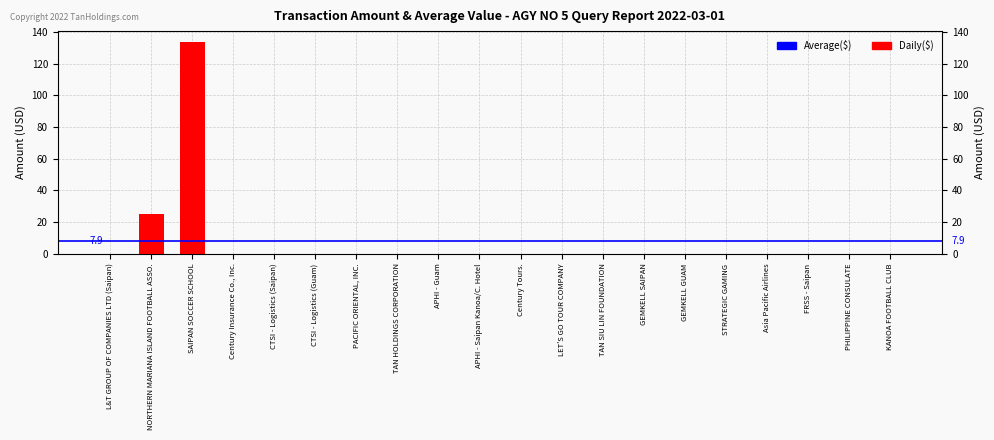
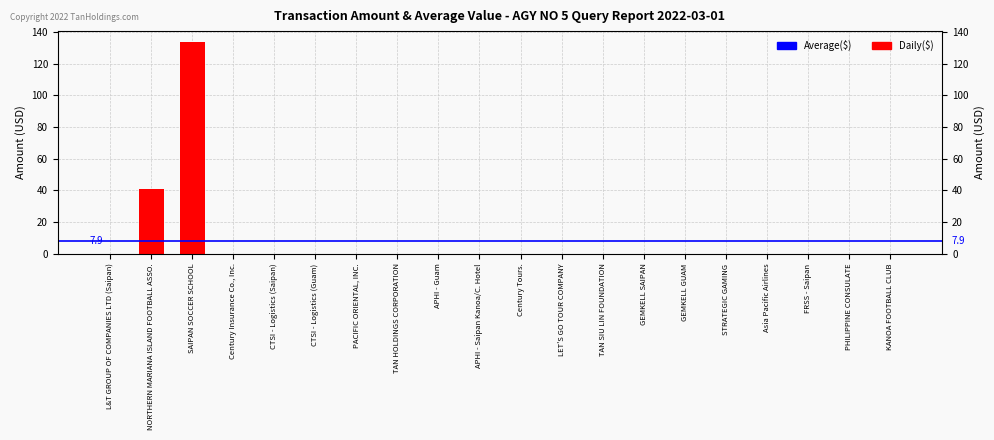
  {
-   "NORTHERN MARIANA ISLAND FOOTBALL ASSO.": 25,
+   "NORTHERN MARIANA ISLAND FOOTBALL ASSO.": 41,
    "SAIPAN SOCCER SCHOOL": 134,
    "Century Insurance Co., Inc.": 0,
    "CTSI - Logistics (Saipan)": 0,
    "CTSI - Logistics (Guam)": 0,
    "PACIFIC ORIENTAL, INC.": 0,
    "TAN HOLDINGS CORPORATION": 0,
    "APHI - Guam": 0,
    "APHI - Saipan Kanoa/C. Hotel": 0,
    "Century Tours.": 0,
    "LET'S GO TOUR COMPANY": 0,
    "TAN SIU LIN FOUNDATION": 0,
    "GEMKELL SAIPAN": 0,
    "GEMKELL GUAM": 0,
    "STRATEGIC GAMING": 0,
    "Asia Pacific Airlines": 0,
    "FRSS - Saipan": 0,
    "PHILIPPINE CONSULATE": 0,
    "KANOA FOOTBALL CLUB": 0
  }
